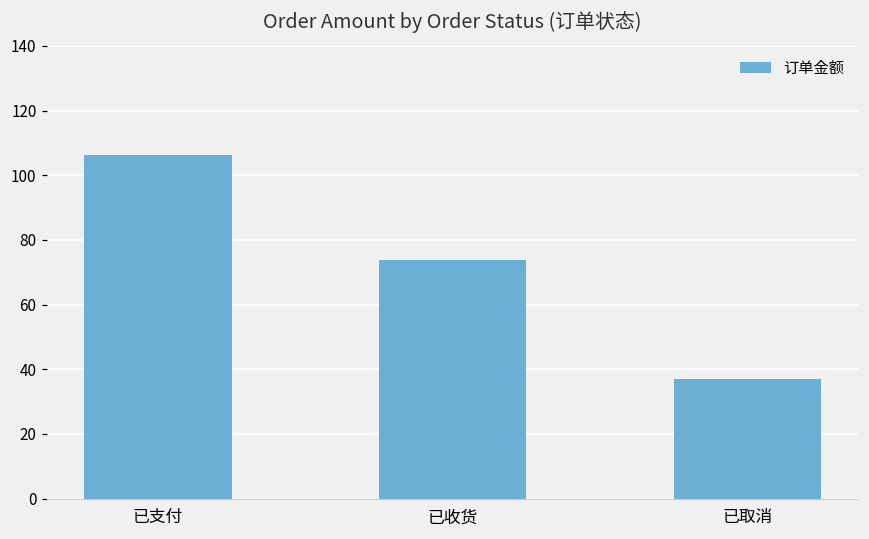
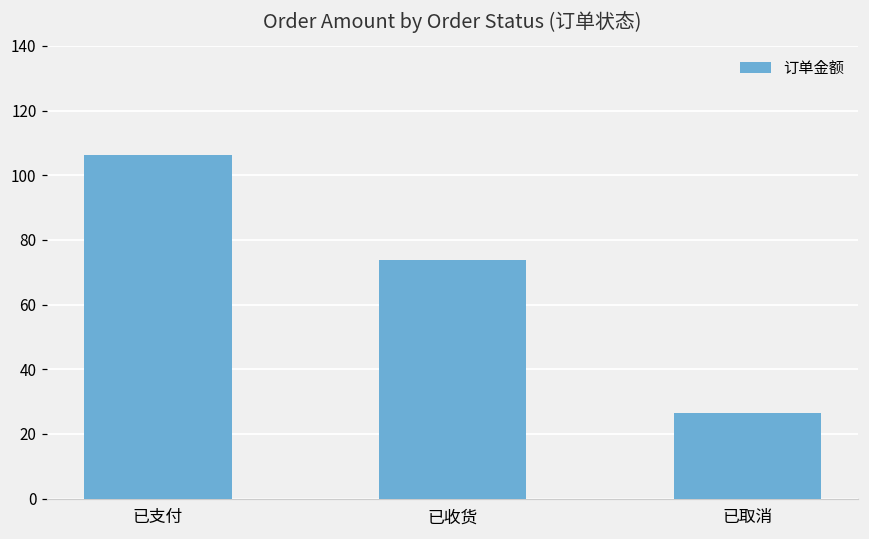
  {
    "已支付": 106,
    "已收货": 74,
-   "已取消": 37
+   "已取消": 27
  }
